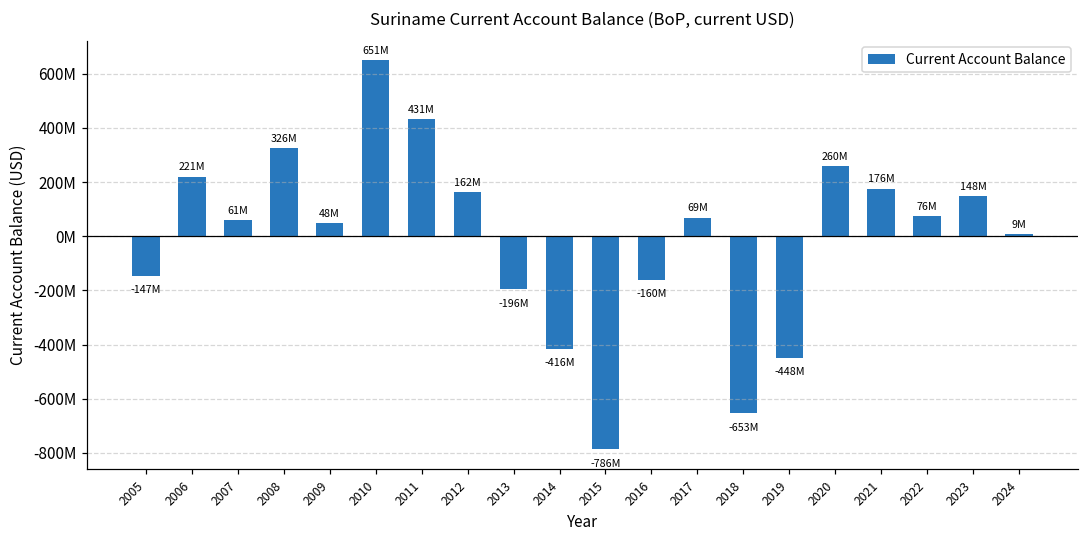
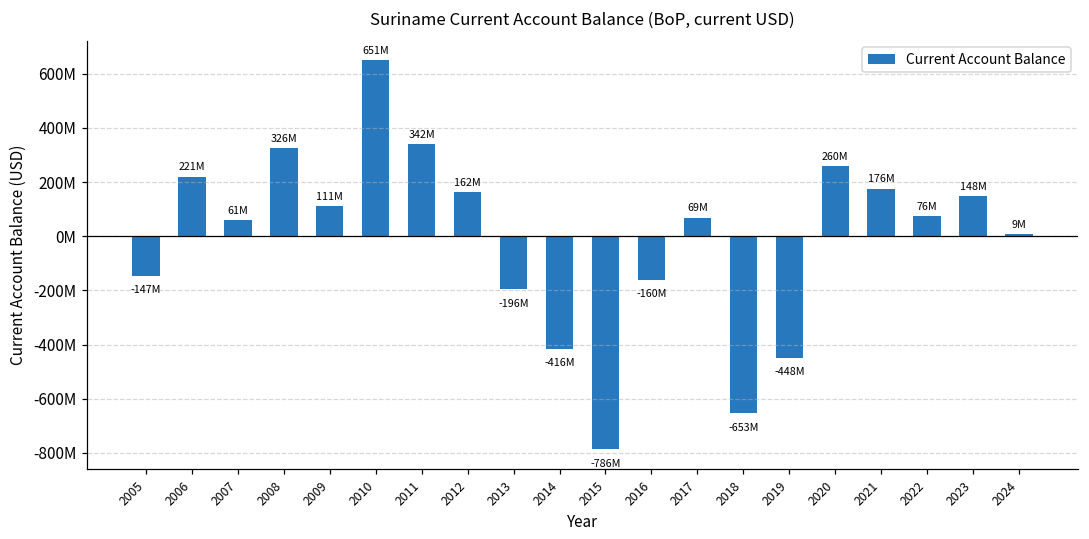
  {
    "2005": "-147M",
    "2006": "221M",
    "2007": "61M",
    "2008": "326M",
-   "2009": "48M",
+   "2009": "111M",
    "2010": "651M",
-   "2011": "431M",
+   "2011": "342M",
    "2012": "162M",
    "2013": "-196M",
    "2014": "-416M",
    "2015": "-786M",
    "2016": "-160M",
    "2017": "69M",
    "2018": "-653M",
    "2019": "-448M",
    "2020": "260M",
    "2021": "176M",
    "2022": "76M",
    "2023": "148M",
    "2024": "9M"
  }
